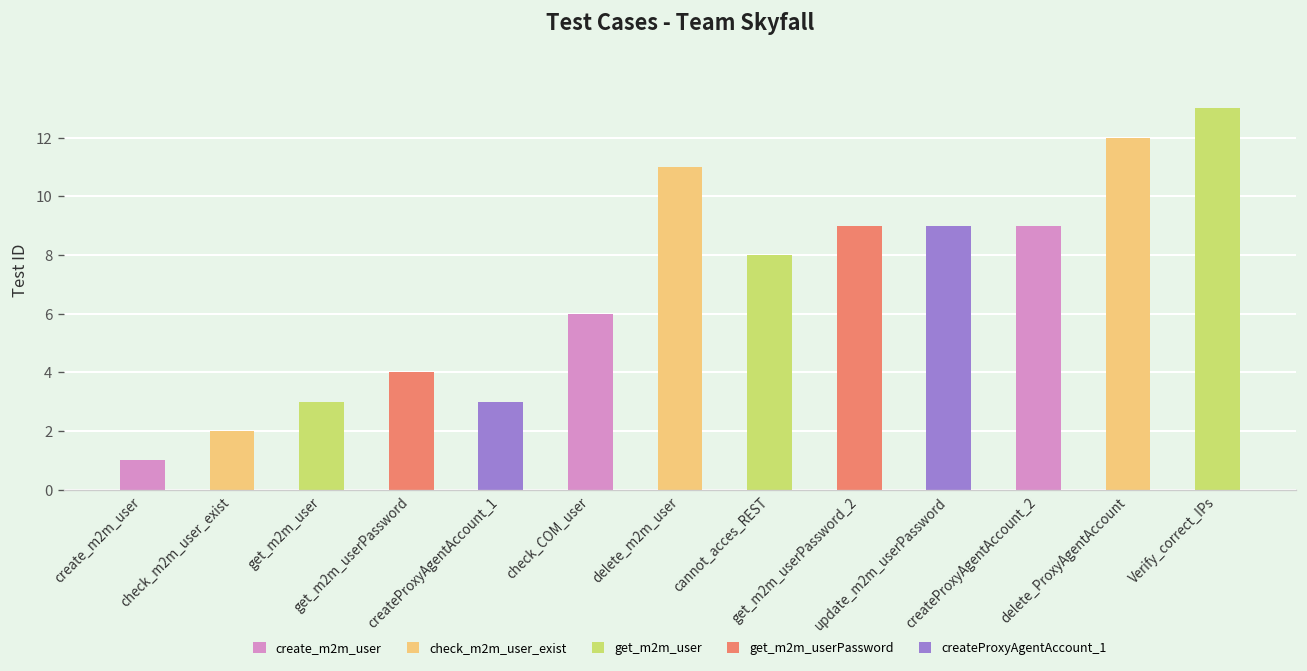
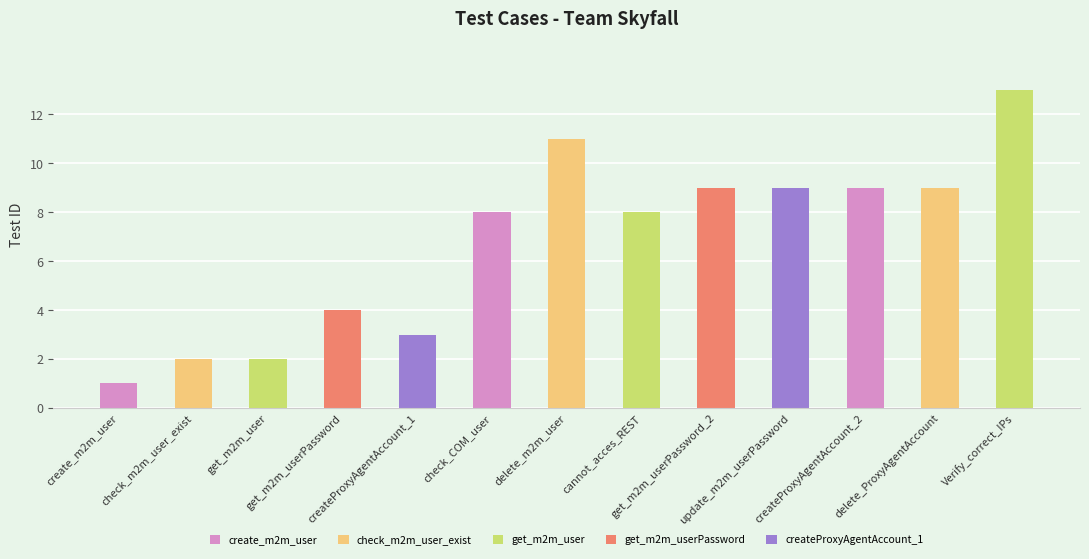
  {
    "create_m2m_user": 1,
    "check_m2m_user_exist": 2,
-   "get_m2m_user": 3,
+   "get_m2m_user": 2,
    "get_m2m_userPassword": 4,
    "createProxyAgentAccount_1": 3,
-   "check_COM_user": 6,
+   "check_COM_user": 8,
    "delete_m2m_user": 11,
    "cannot_acces_REST": 8,
    "get_m2m_userPassword_2": 9,
    "update_m2m_userPassword": 9,
    "createProxyAgentAccount_2": 9,
-   "delete_ProxyAgentAccount": 12,
+   "delete_ProxyAgentAccount": 9,
    "Verify_correct_IPs": 13
  }
